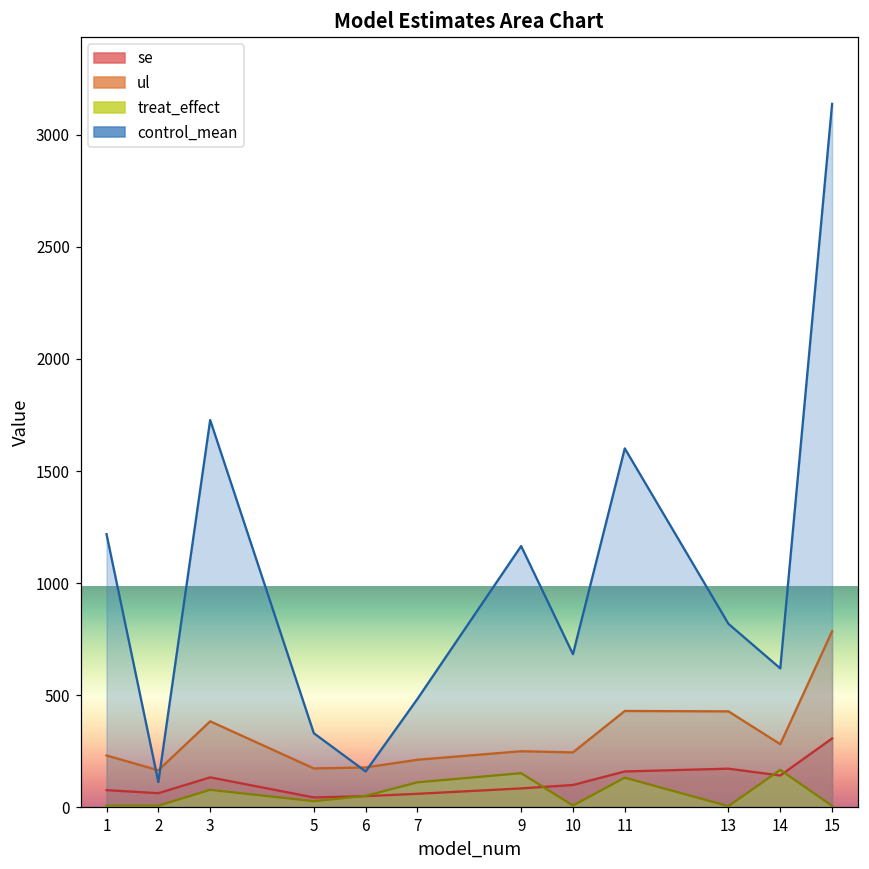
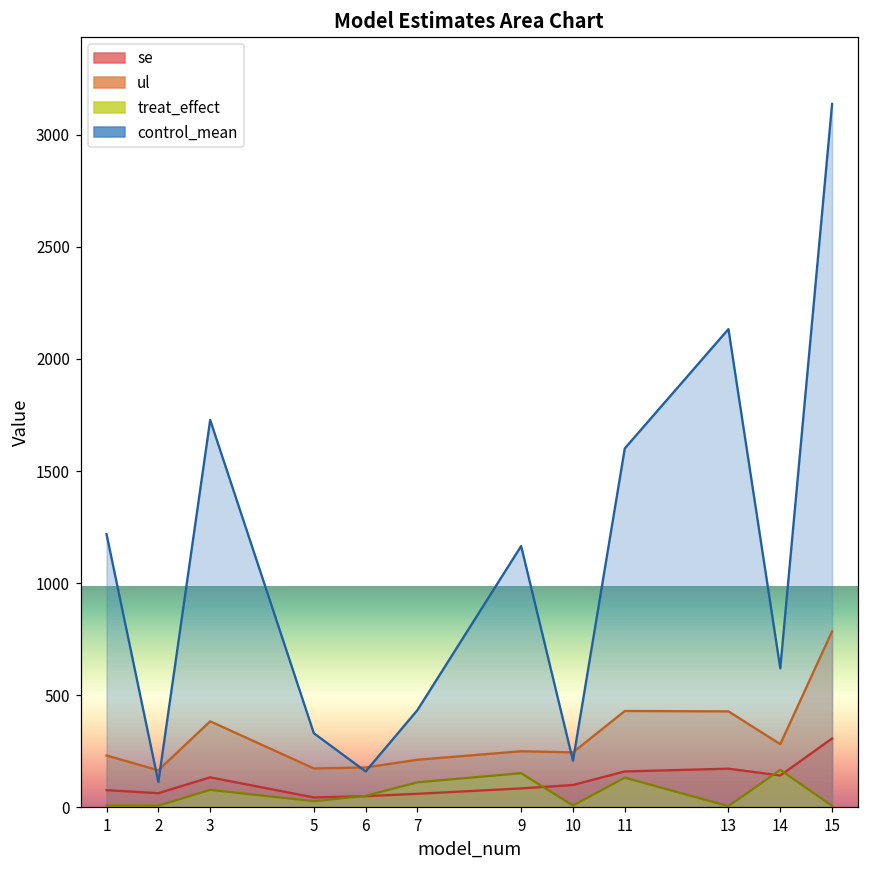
  {
    "treat_effect": {
      "1": 10,
      "2": 10,
      "3": 80,
      "5": 30,
      "7": 110,
      "9": 150,
      "10": 10,
      "11": 130,
      "13": 0,
      "14": 170,
      "15": 10
    },
    "control_mean": {
      "1": 1220,
      "2": 110,
      "3": 1730,
      "5": 330,
      "6": 160,
-     "7": 480,
+     "7": 430,
      "9": 1170,
-     "10": 680,
+     "10": 210,
      "11": 1600,
-     "13": 820,
+     "13": 2130,
      "14": 620,
      "15": 3140
    }
  }
